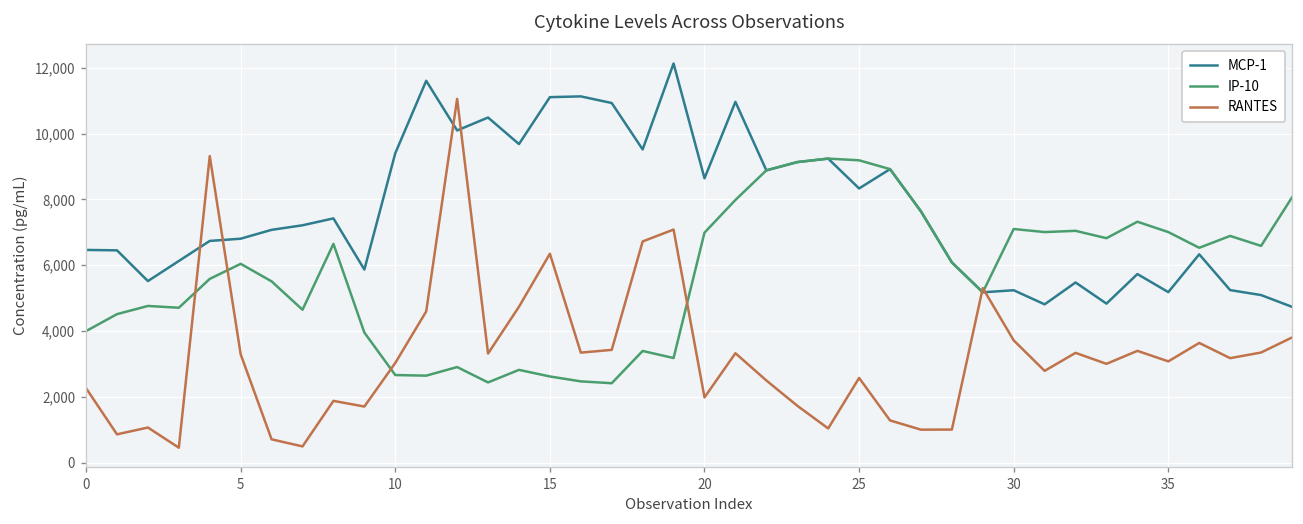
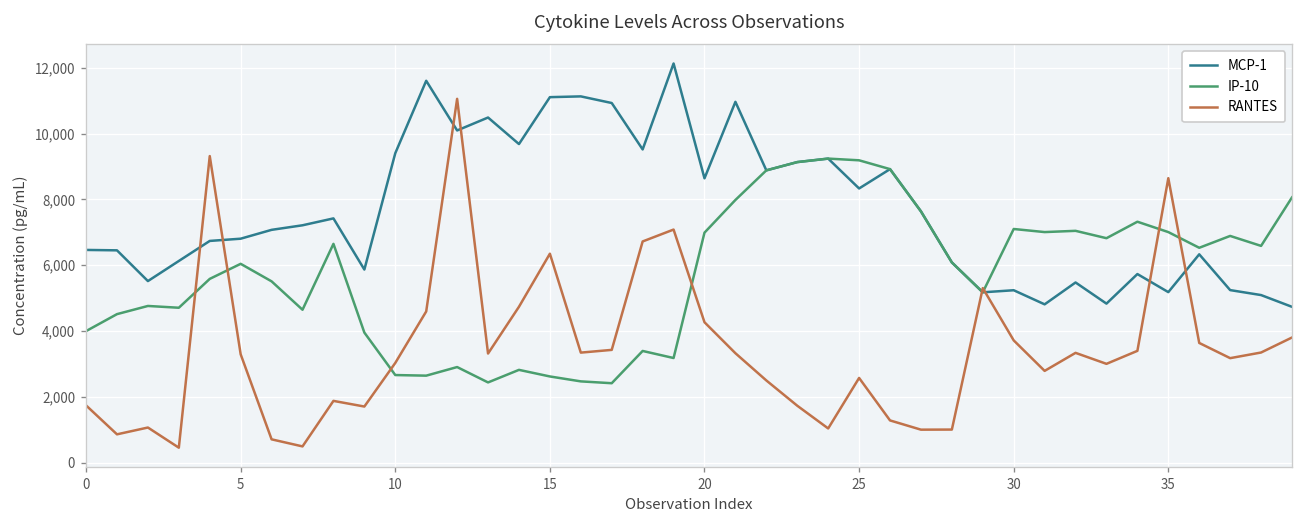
  {
    "RANTES": {
-     "0": "2,300",
+     "0": "1,700",
      "5": "3,300",
      "10": "3,000",
      "15": "6,300",
-     "20": "2,000",
+     "20": "4,300",
      "25": "2,600",
      "30": "3,700",
-     "35": "3,100"
+     "35": "8,600"
    }
  }
